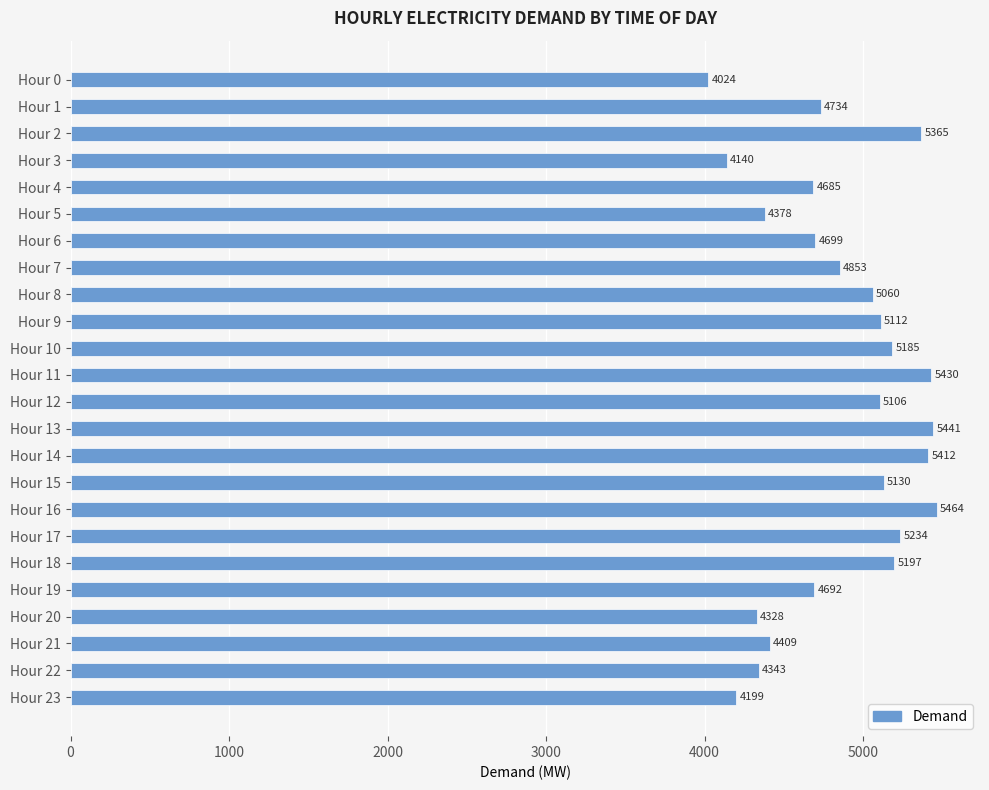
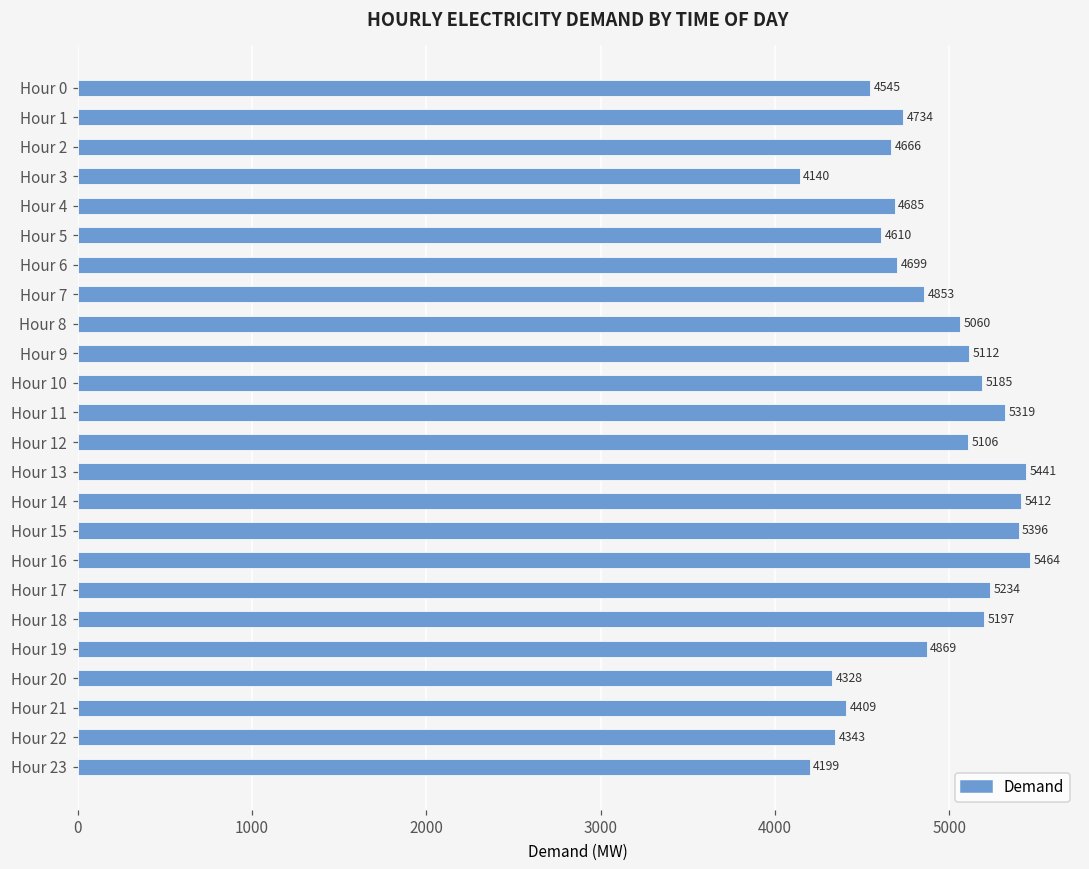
  {
-   "Hour 0": 4024,
+   "Hour 0": 4545,
    "Hour 1": 4734,
-   "Hour 2": 5365,
+   "Hour 2": 4666,
    "Hour 3": 4140,
    "Hour 4": 4685,
-   "Hour 5": 4378,
+   "Hour 5": 4610,
    "Hour 6": 4699,
    "Hour 7": 4853,
    "Hour 8": 5060,
    "Hour 9": 5112,
    "Hour 10": 5185,
-   "Hour 11": 5430,
+   "Hour 11": 5319,
    "Hour 12": 5106,
    "Hour 13": 5441,
    "Hour 14": 5412,
-   "Hour 15": 5130,
+   "Hour 15": 5396,
    "Hour 16": 5464,
    "Hour 17": 5234,
    "Hour 18": 5197,
-   "Hour 19": 4692,
+   "Hour 19": 4869,
    "Hour 20": 4328,
    "Hour 21": 4409,
    "Hour 22": 4343,
    "Hour 23": 4199
  }
